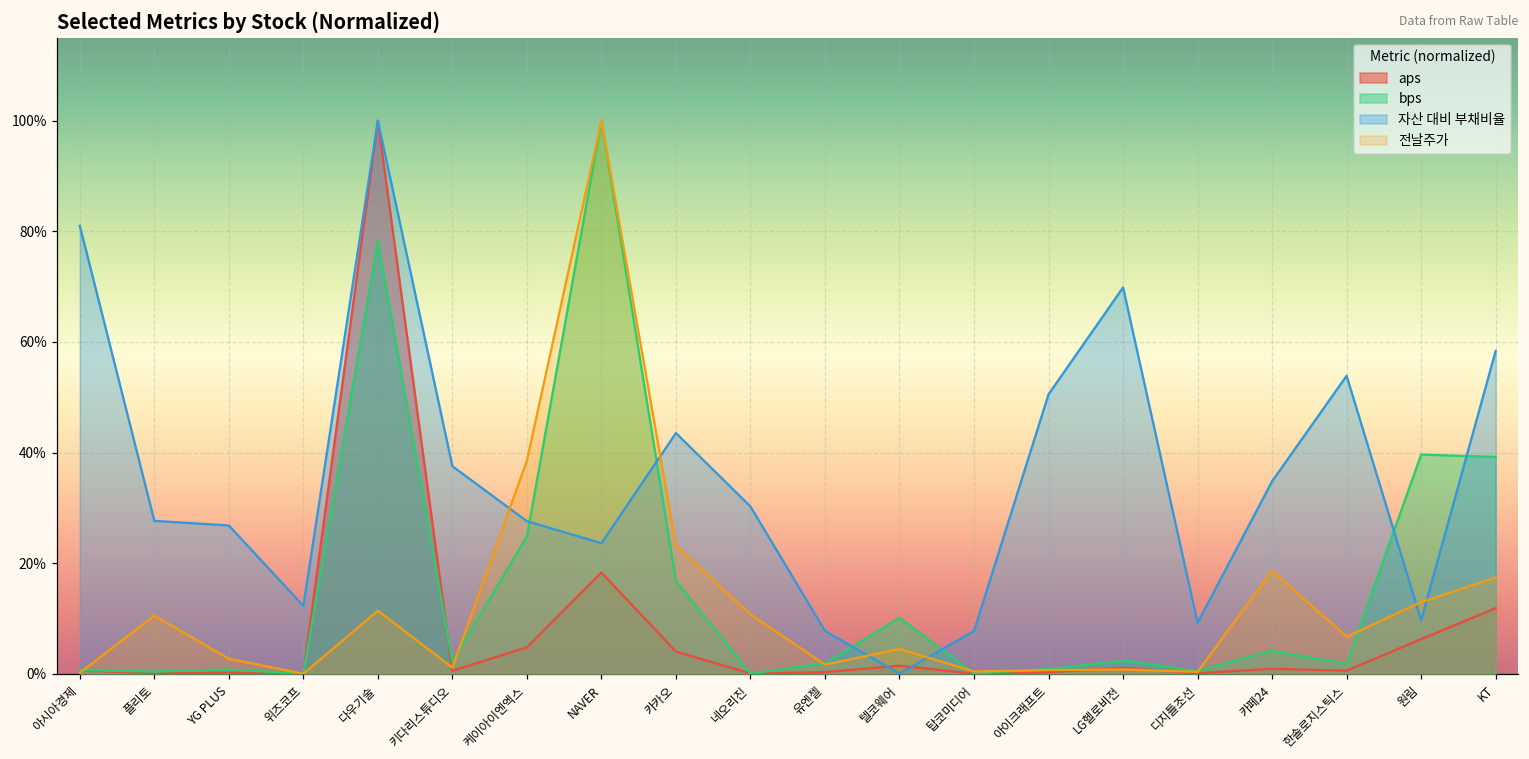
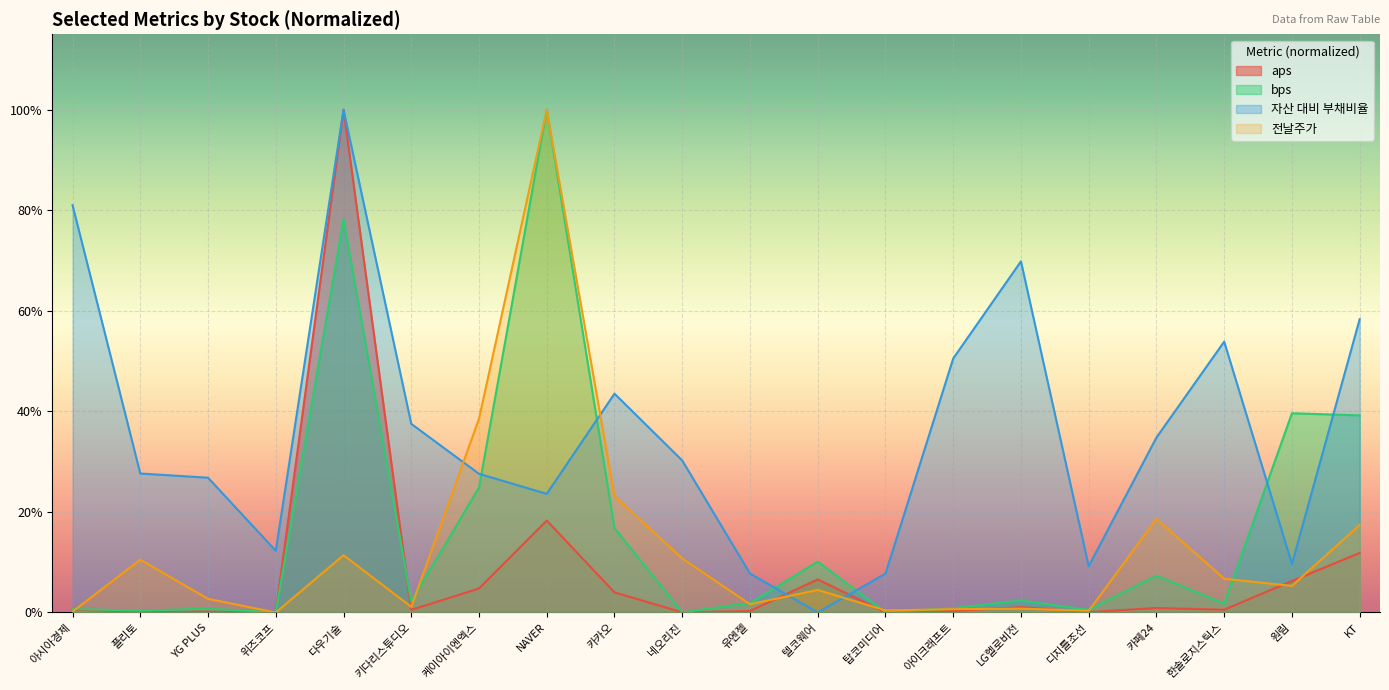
  {
    "aps": {
      "YG PLUS": "0%",
      "키다리스튜디오": "1%",
      "케이아이엔엑스": "5%",
      "NAVER": "18%",
      "카카오": "4%",
      "유엔젤": "0%",
-     "텔코웨어": "1%",
+     "텔코웨어": "7%",
      "카페24": "1%",
      "한솔로지스틱스": "1%",
      "원림": "6%",
      "KT": "12%"
    },
    "bps": {
      "YG PLUS": "1%",
      "다우기술": "78%",
      "키다리스튜디오": "2%",
      "케이아이엔엑스": "25%",
      "카카오": "17%",
      "텔코웨어": "10%",
      "LG헬로비전": "2%",
-     "카페24": "4%",
+     "카페24": "7%",
      "한솔로지스틱스": "2%",
      "원림": "40%",
      "KT": "39%"
    },
    "자산 대비 부채비율": {
      "아시아경제": "81%",
      "플리토": "28%",
      "YG PLUS": "27%",
      "위즈코프": "12%",
      "키다리스튜디오": "38%",
      "케이아이엔엑스": "28%",
      "NAVER": "24%",
      "카카오": "44%",
      "네오리진": "30%",
      "유엔젤": "8%",
      "텔코웨어": "0%",
      "탑코미디어": "8%",
      "아이크래프트": "51%",
      "LG헬로비전": "70%",
      "디지틀조선": "9%",
      "카페24": "35%",
      "한솔로지스틱스": "54%",
      "원림": "10%",
      "KT": "58%"
    },
    "전날주가": {
      "플리토": "10%",
      "YG PLUS": "3%",
      "다우기술": "11%",
      "키다리스튜디오": "1%",
      "케이아이엔엑스": "39%",
      "카카오": "23%",
      "네오리진": "11%",
      "텔코웨어": "4%",
      "카페24": "19%",
      "한솔로지스틱스": "7%",
-     "원림": "13%",
+     "원림": "5%",
      "KT": "17%"
    }
  }
